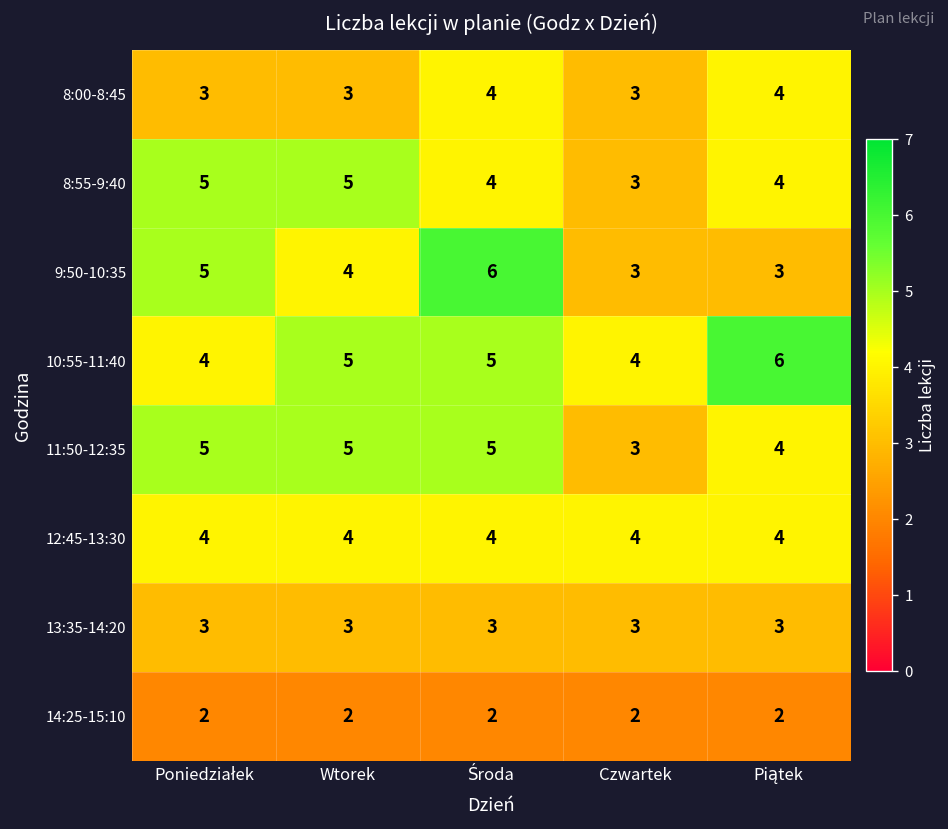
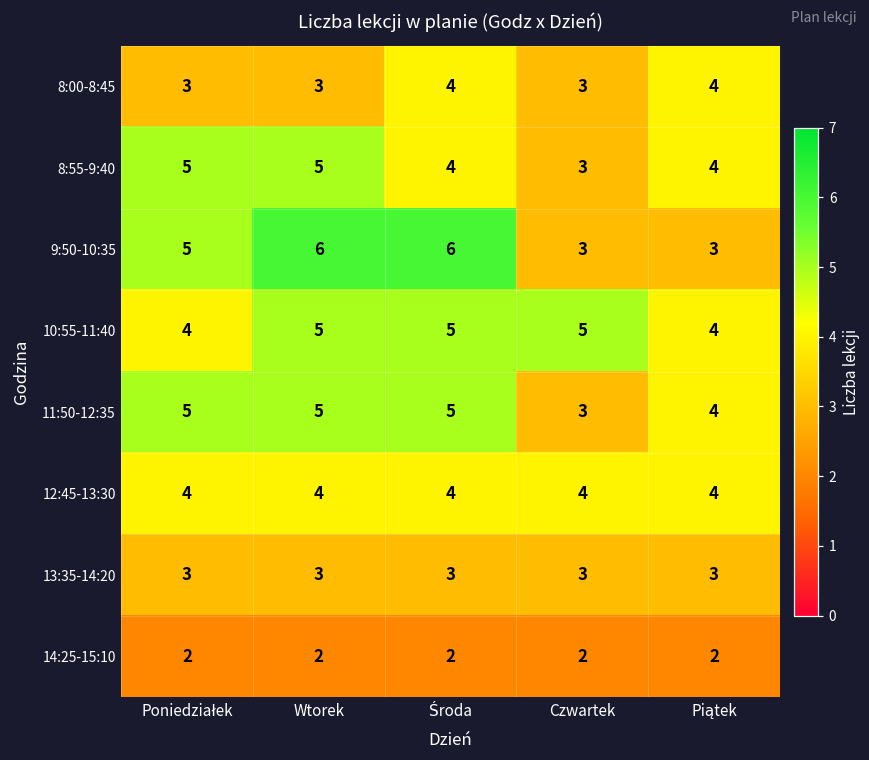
  {
    "8:00-8:45": {
      "Poniedziałek": 3,
      "Wtorek": 3,
      "Środa": 4,
      "Czwartek": 3,
      "Piątek": 4
    },
    "8:55-9:40": {
      "Poniedziałek": 5,
      "Wtorek": 5,
      "Środa": 4,
      "Czwartek": 3,
      "Piątek": 4
    },
    "9:50-10:35": {
      "Poniedziałek": 5,
-     "Wtorek": 4,
+     "Wtorek": 6,
      "Środa": 6,
      "Czwartek": 3,
      "Piątek": 3
    },
    "10:55-11:40": {
      "Poniedziałek": 4,
      "Wtorek": 5,
      "Środa": 5,
-     "Czwartek": 4,
-     "Piątek": 6
+     "Czwartek": 5,
+     "Piątek": 4
    },
    "11:50-12:35": {
      "Poniedziałek": 5,
      "Wtorek": 5,
      "Środa": 5,
      "Czwartek": 3,
      "Piątek": 4
    },
    "12:45-13:30": {
      "Poniedziałek": 4,
      "Wtorek": 4,
      "Środa": 4,
      "Czwartek": 4,
      "Piątek": 4
    },
    "13:35-14:20": {
      "Poniedziałek": 3,
      "Wtorek": 3,
      "Środa": 3,
      "Czwartek": 3,
      "Piątek": 3
    },
    "14:25-15:10": {
      "Poniedziałek": 2,
      "Wtorek": 2,
      "Środa": 2,
      "Czwartek": 2,
      "Piątek": 2
    }
  }
